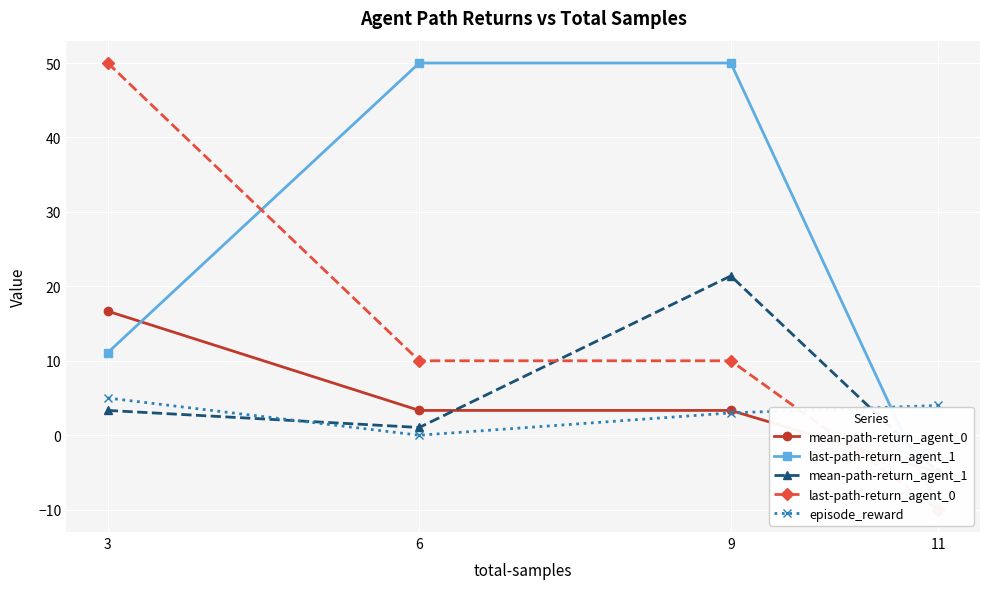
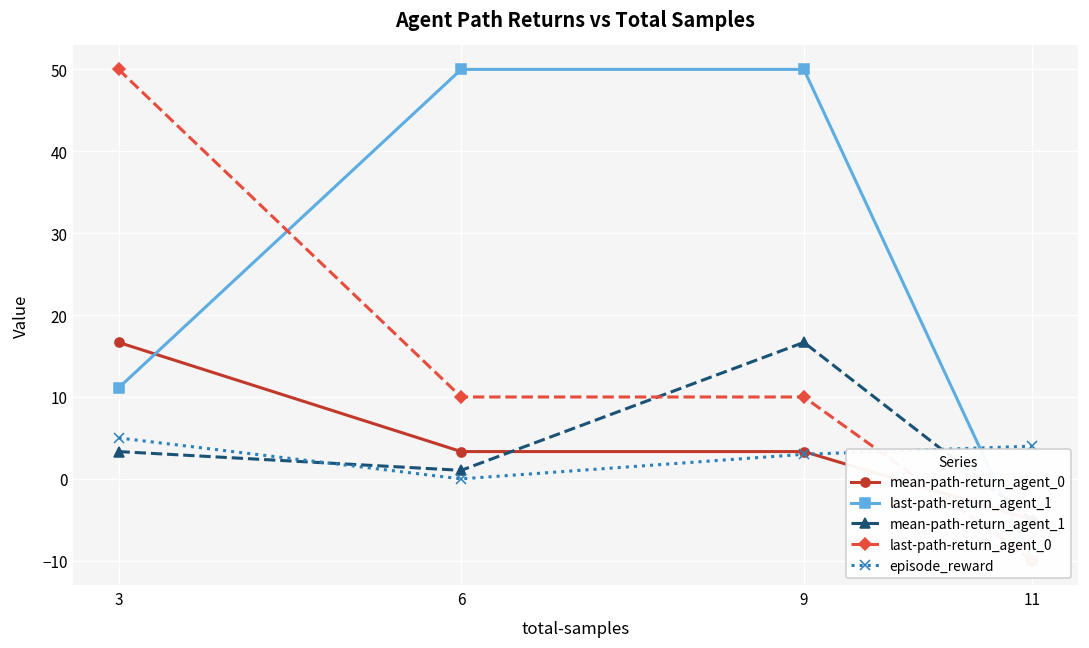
  {
    "last-path-return_agent_1": {
      "3": 11,
      "6": 50,
      "9": 50
    },
    "mean-path-return_agent_1": {
      "3": 3,
      "6": 1,
-     "9": 21
+     "9": 17
    },
    "episode_reward": {
      "3": 5,
      "6": 0,
      "11": 4
    }
  }
